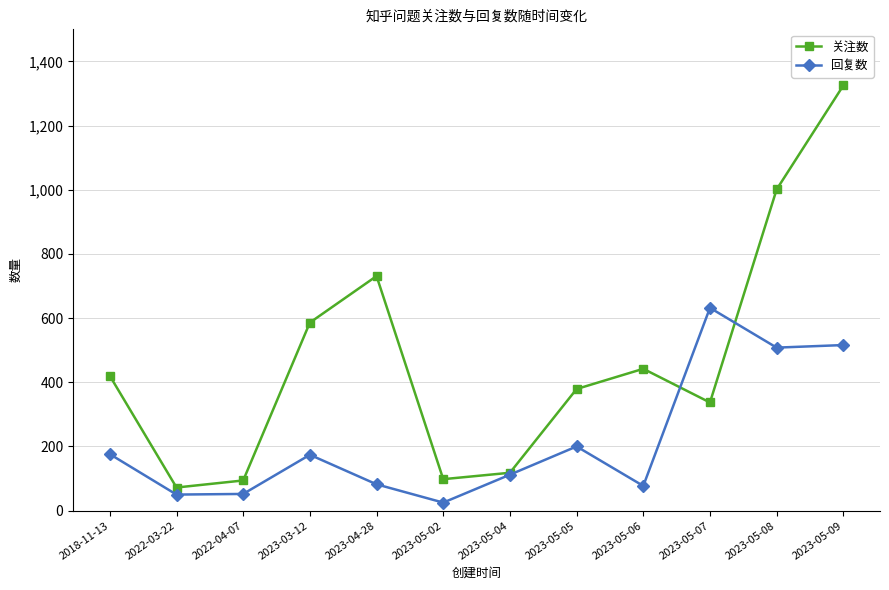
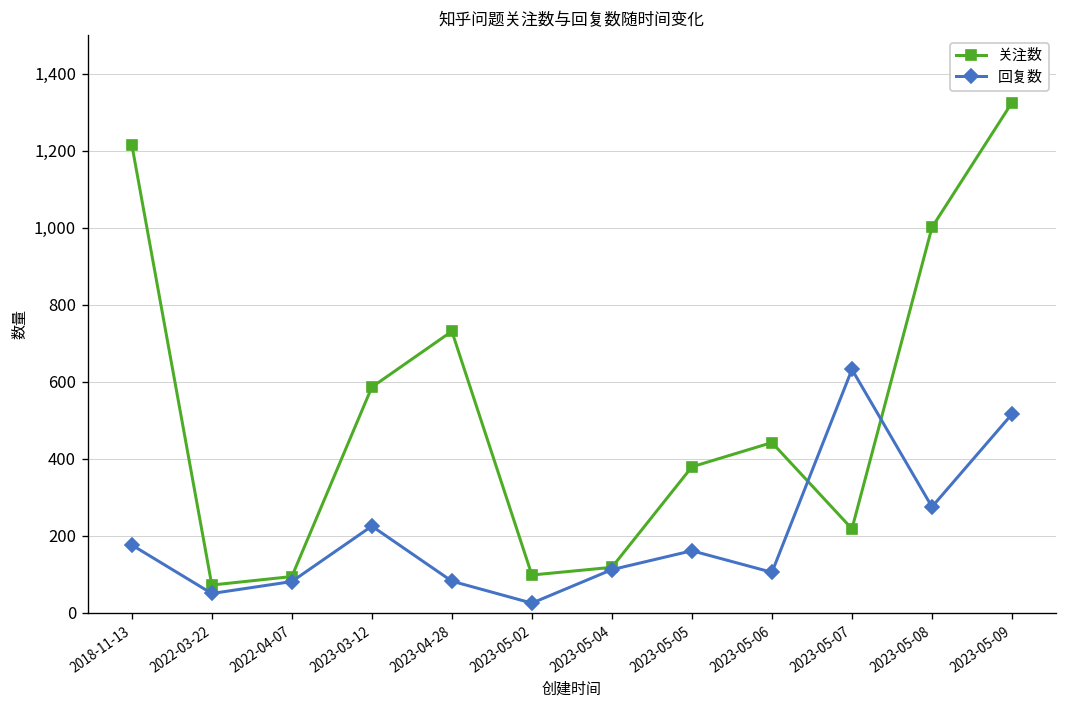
  {
    "关注数": {
-     "2018-11-13": "420",
+     "2018-11-13": "1,220",
      "2022-03-22": "70",
      "2022-04-07": "90",
      "2023-03-12": "590",
      "2023-04-28": "730",
      "2023-05-02": "100",
      "2023-05-05": "380",
      "2023-05-06": "440",
-     "2023-05-07": "340",
+     "2023-05-07": "220",
      "2023-05-08": "1,000",
      "2023-05-09": "1,330"
    },
    "回复数": {
      "2018-11-13": "180",
      "2022-03-22": "50",
-     "2022-04-07": "50",
-     "2023-03-12": "170",
+     "2022-04-07": "80",
+     "2023-03-12": "230",
      "2023-04-28": "80",
      "2023-05-02": "30",
-     "2023-05-05": "200",
-     "2023-05-06": "80",
+     "2023-05-05": "160",
+     "2023-05-06": "110",
      "2023-05-07": "630",
-     "2023-05-08": "510",
+     "2023-05-08": "280",
      "2023-05-09": "520"
    }
  }
